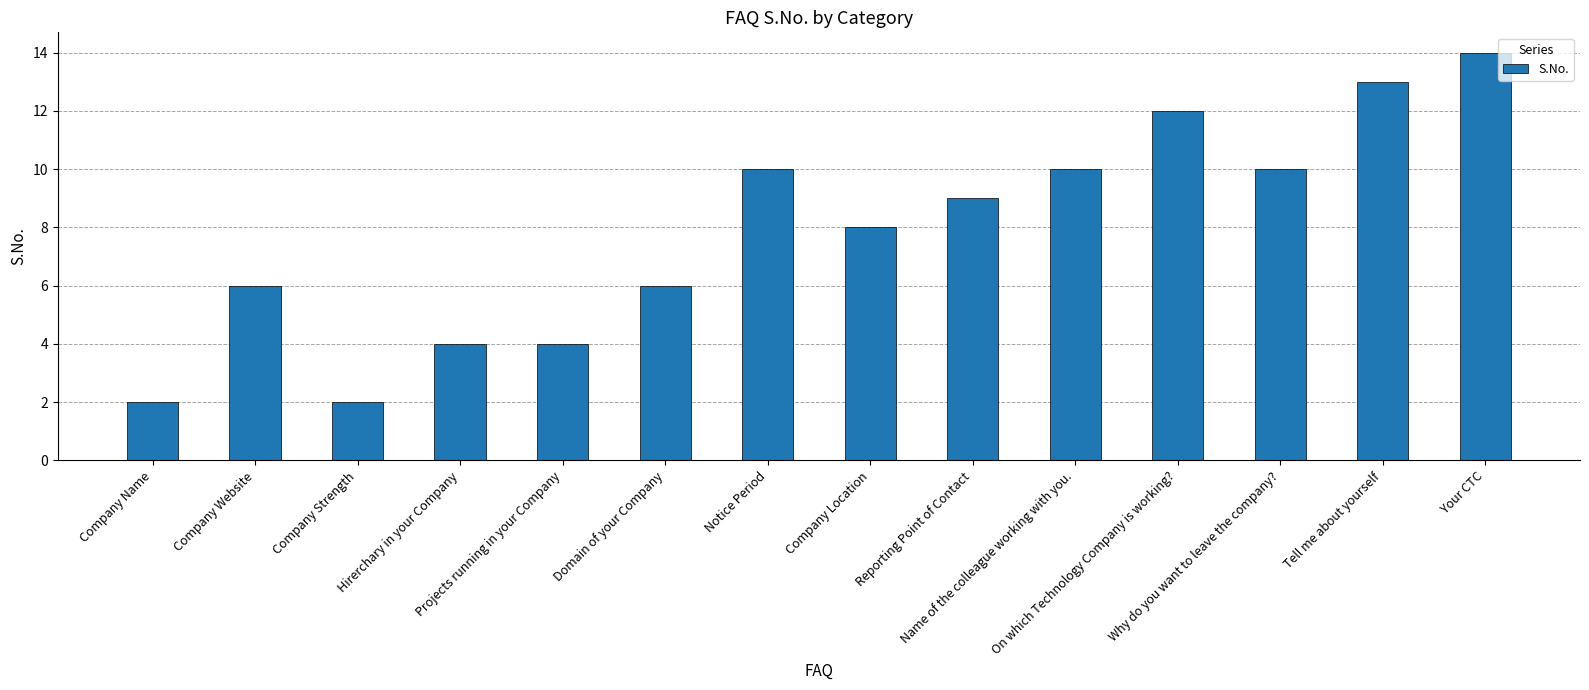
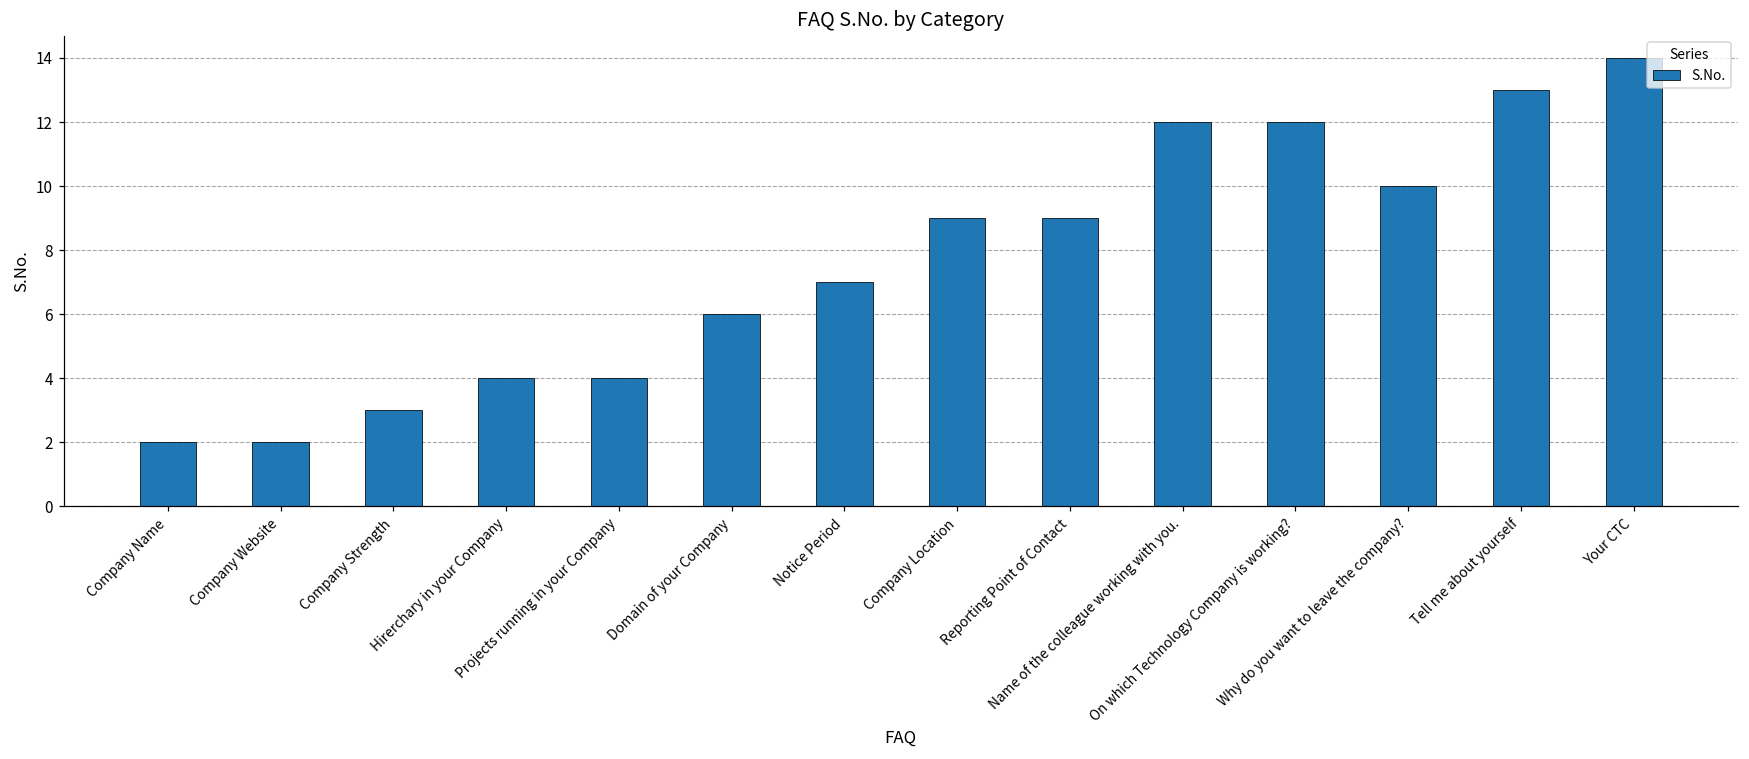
  {
    "Company Name": 2,
-   "Company Website": 6,
-   "Company Strength": 2,
+   "Company Website": 2,
+   "Company Strength": 3,
    "Hirerchary in your Company": 4,
    "Projects running in your Company": 4,
    "Domain of your Company": 6,
-   "Notice Period": 10,
-   "Company Location": 8,
+   "Notice Period": 7,
+   "Company Location": 9,
    "Reporting Point of Contact": 9,
-   "Name of the colleague working with you.": 10,
+   "Name of the colleague working with you.": 12,
    "On which Technology Company is working?": 12,
    "Why do you want to leave the company?": 10,
    "Tell me about yourself": 13,
    "Your CTC": 14
  }
